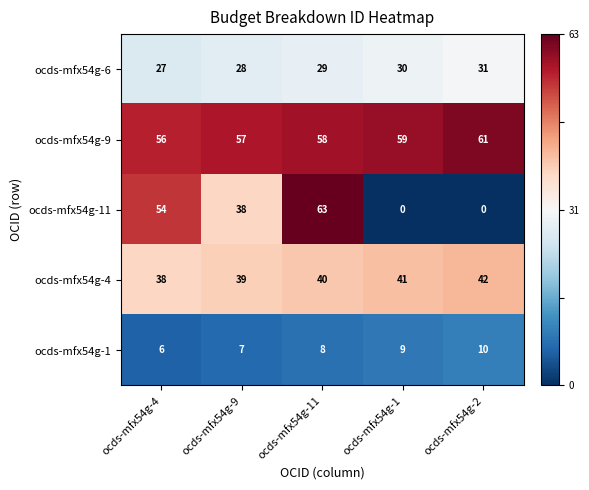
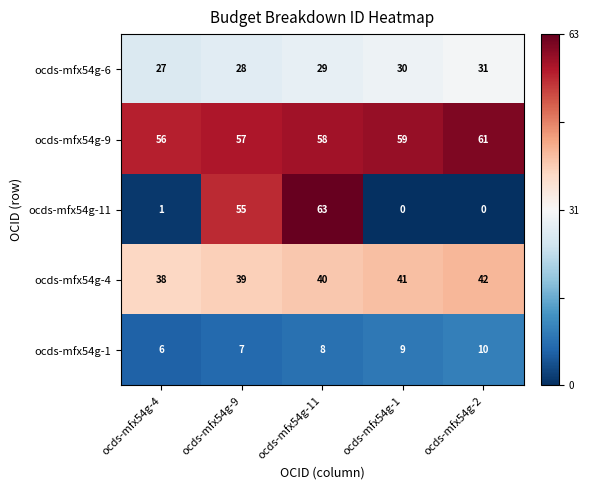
  {
    "ocds-mfx54g-6": {
      "ocds-mfx54g-4": 27,
      "ocds-mfx54g-9": 28,
      "ocds-mfx54g-11": 29,
      "ocds-mfx54g-1": 30,
      "ocds-mfx54g-2": 31
    },
    "ocds-mfx54g-9": {
      "ocds-mfx54g-4": 56,
      "ocds-mfx54g-9": 57,
      "ocds-mfx54g-11": 58,
      "ocds-mfx54g-1": 59,
      "ocds-mfx54g-2": 61
    },
    "ocds-mfx54g-11": {
-     "ocds-mfx54g-4": 54,
-     "ocds-mfx54g-9": 38,
+     "ocds-mfx54g-4": 1,
+     "ocds-mfx54g-9": 55,
      "ocds-mfx54g-11": 63,
      "ocds-mfx54g-1": 0,
      "ocds-mfx54g-2": 0
    },
    "ocds-mfx54g-4": {
      "ocds-mfx54g-4": 38,
      "ocds-mfx54g-9": 39,
      "ocds-mfx54g-11": 40,
      "ocds-mfx54g-1": 41,
      "ocds-mfx54g-2": 42
    },
    "ocds-mfx54g-1": {
      "ocds-mfx54g-4": 6,
      "ocds-mfx54g-9": 7,
      "ocds-mfx54g-11": 8,
      "ocds-mfx54g-1": 9,
      "ocds-mfx54g-2": 10
    }
  }
